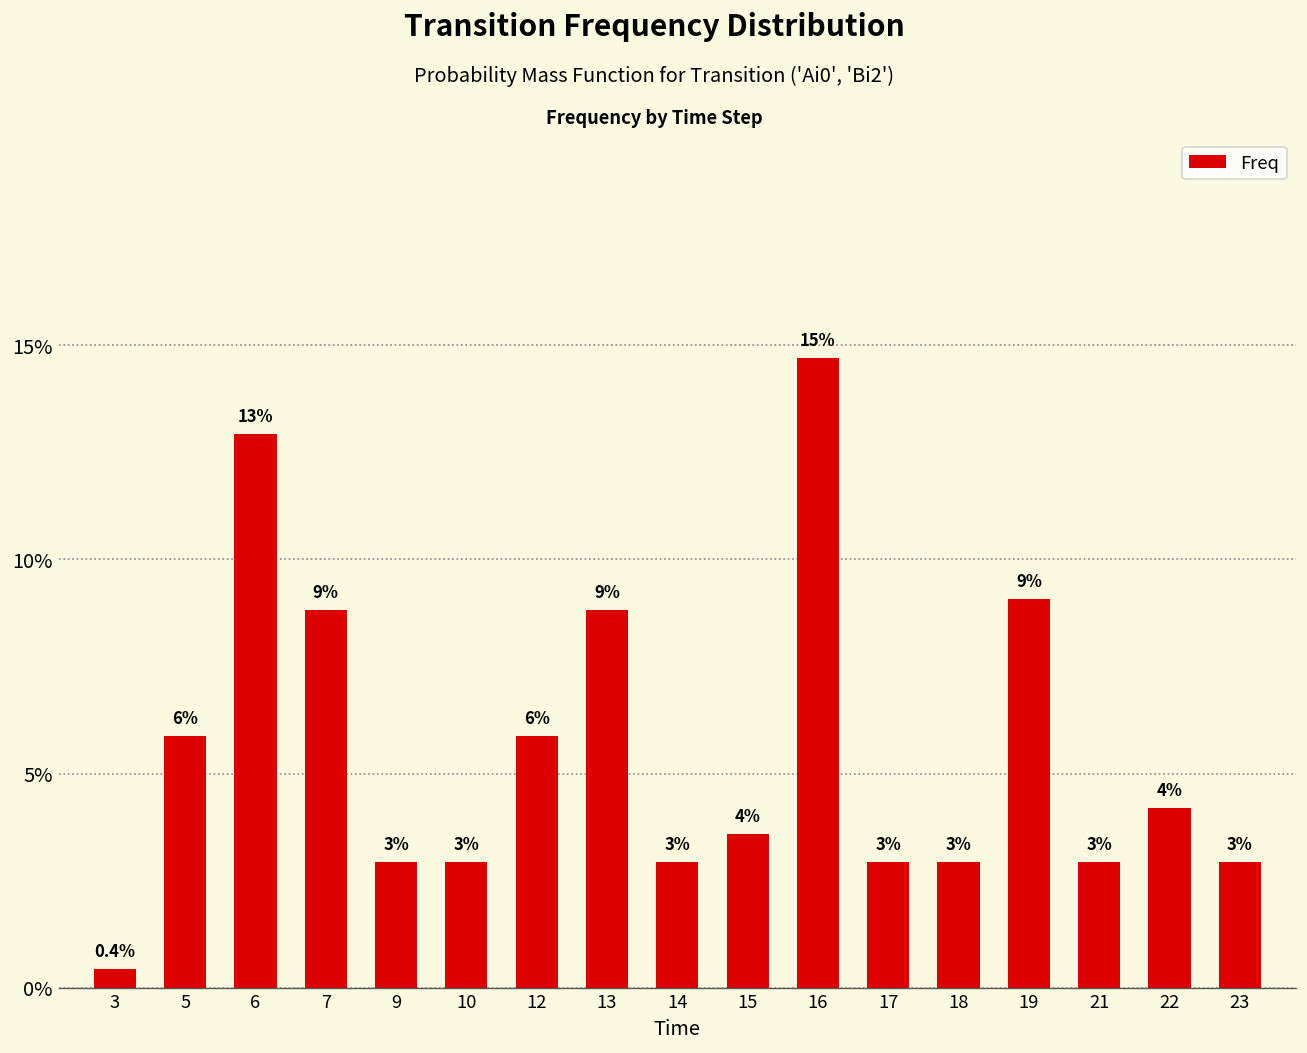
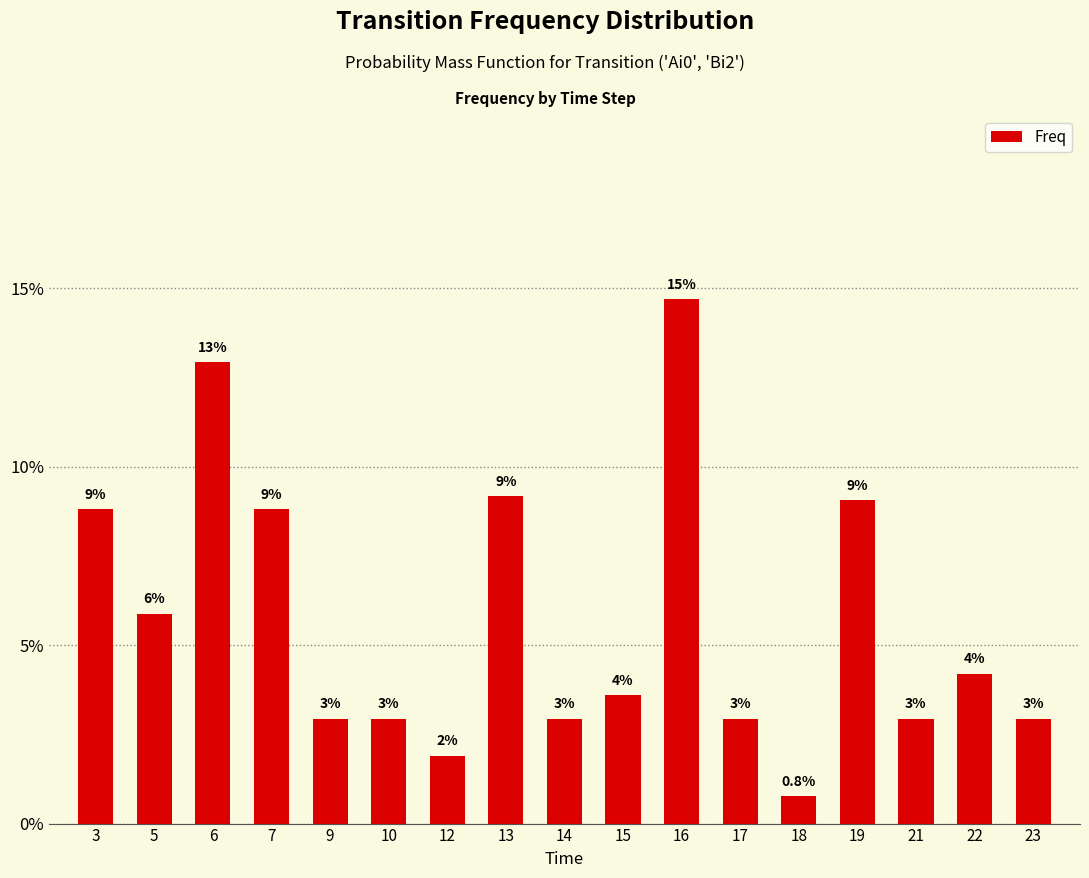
  {
-   "3": "0.4%",
+   "3": "9%",
    "5": "6%",
    "6": "13%",
    "7": "9%",
    "9": "3%",
    "10": "3%",
-   "12": "6%",
-   "13": "8.8%",
+   "12": "2%",
+   "13": "9.2%",
    "14": "3%",
    "15": "4%",
    "16": "15%",
    "17": "3%",
-   "18": "3%",
+   "18": "0.8%",
    "19": "9%",
    "21": "3%",
    "22": "4%",
    "23": "3%"
  }
